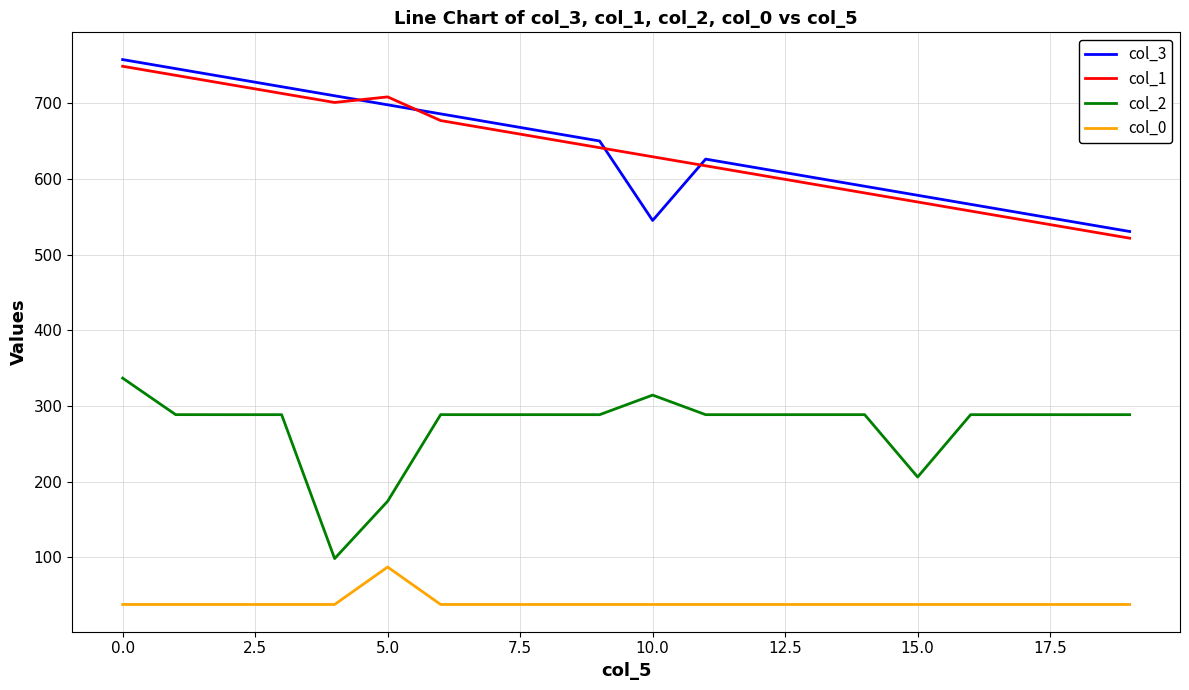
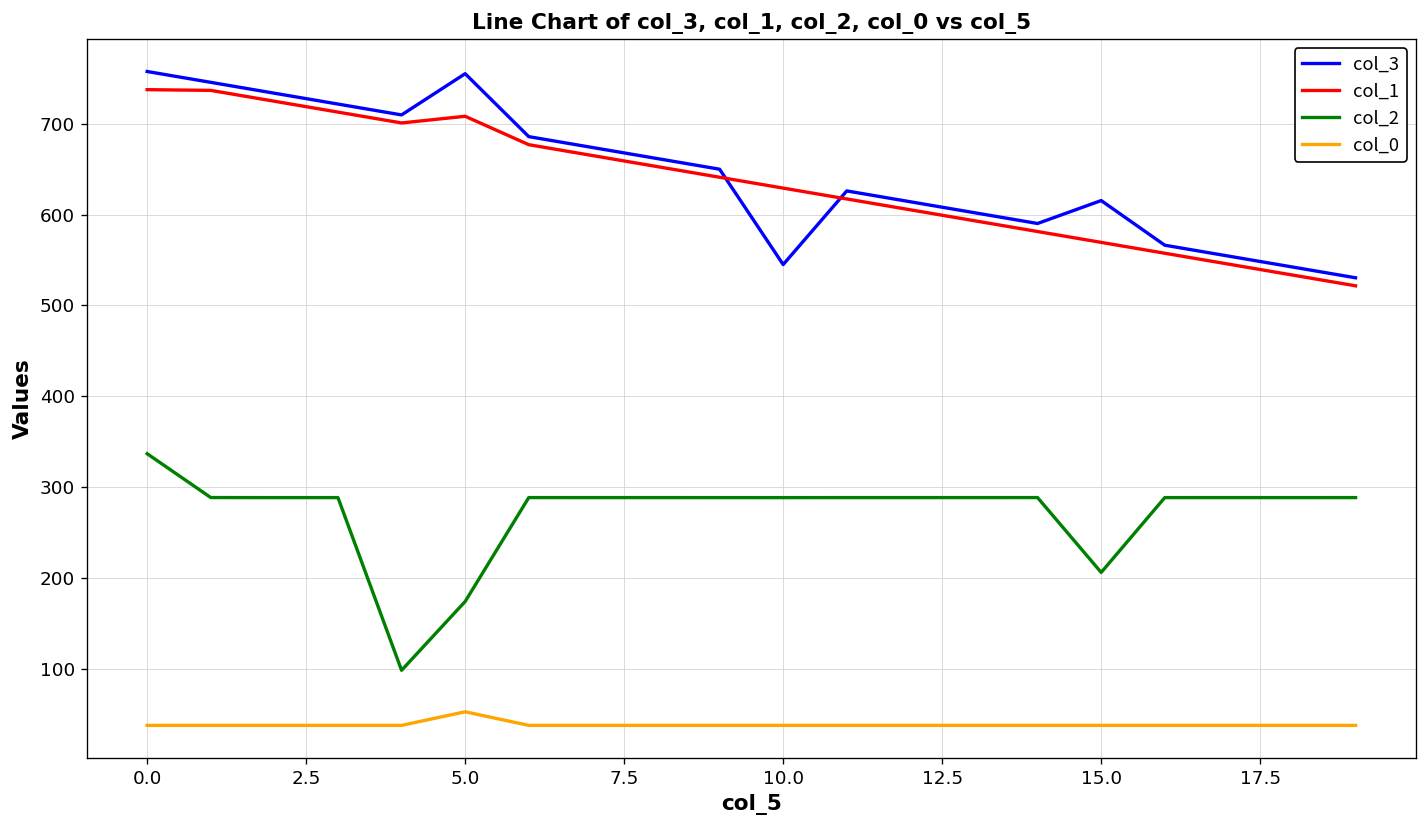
  {
    "col_3": {
      "0.0": 760,
-     "5.0": 700,
+     "5.0": 760,
      "10.0": 550,
-     "15.0": 580
+     "15.0": 620
    },
    "col_1": {
-     "0.0": 750,
+     "0.0": 740,
      "5.0": 710,
      "10.0": 630,
      "15.0": 570
    },
    "col_2": {
      "0.0": 340,
      "5.0": 170,
-     "10.0": 310,
+     "10.0": 290,
      "15.0": 210
    },
    "col_0": {
      "0.0": 40,
-     "5.0": 90,
+     "5.0": 50,
      "10.0": 40,
      "15.0": 40
    }
  }
